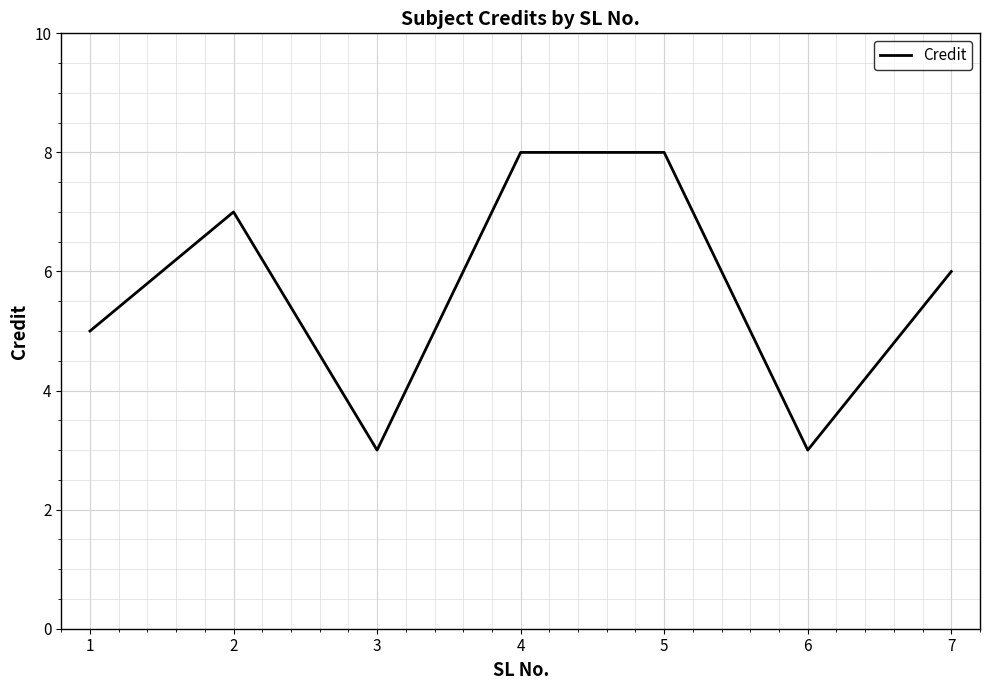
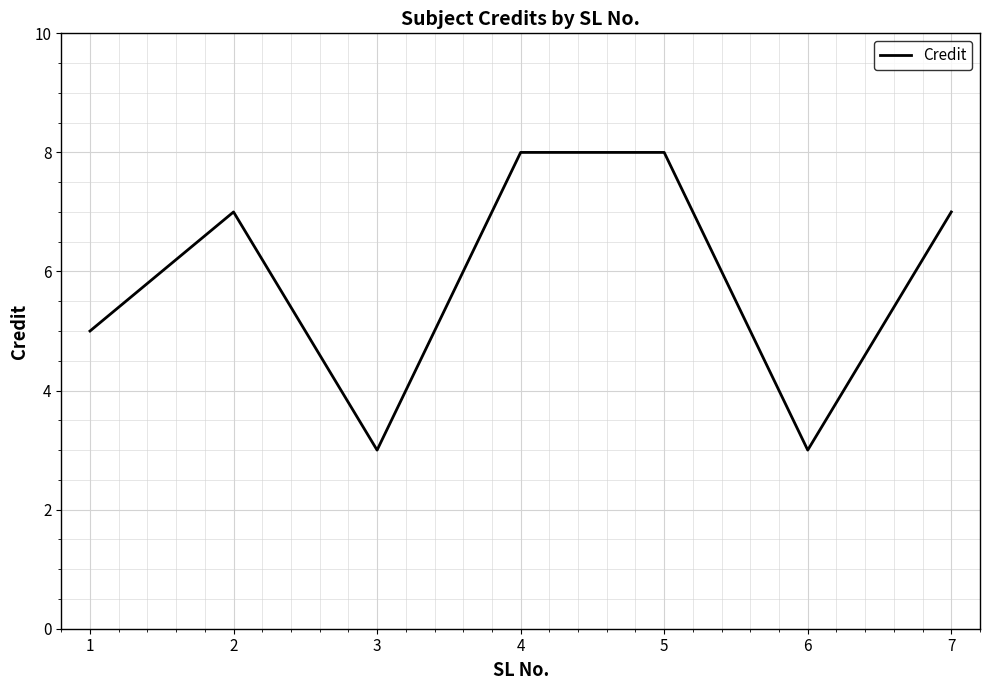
  {
    "1": 5,
    "2": 7,
    "3": 3,
    "4": 8,
    "5": 8,
    "6": 3,
-   "7": 6
+   "7": 7
  }
